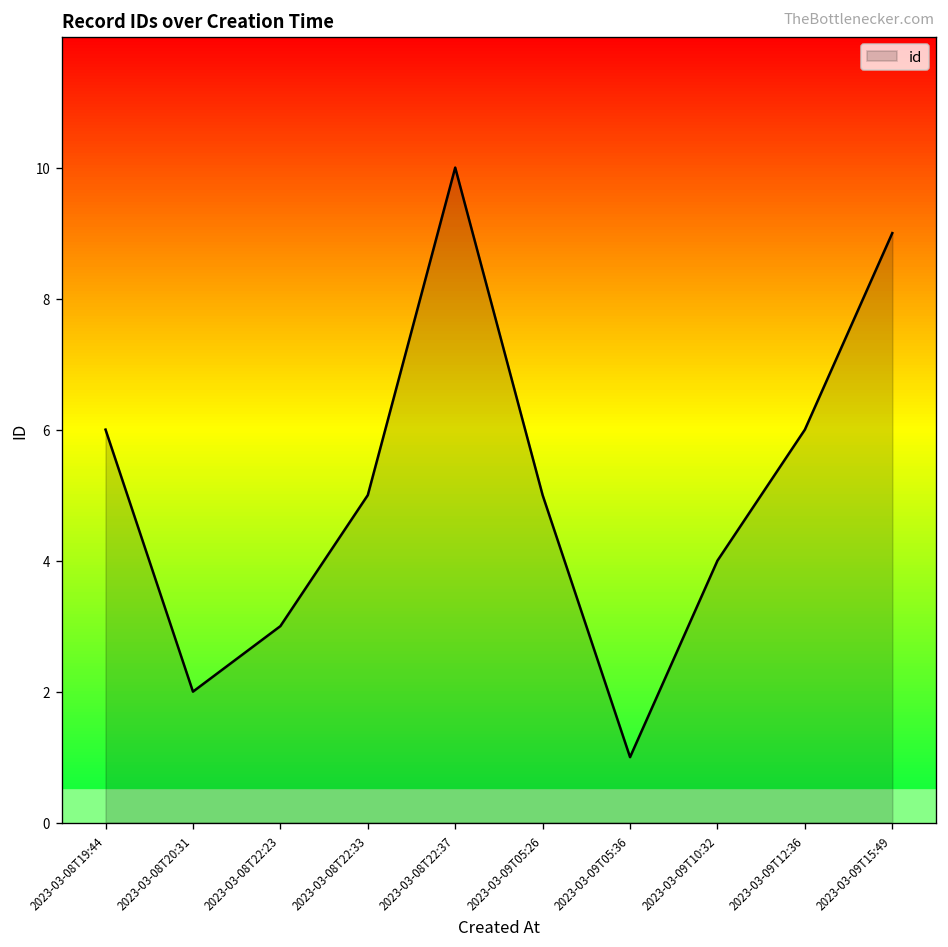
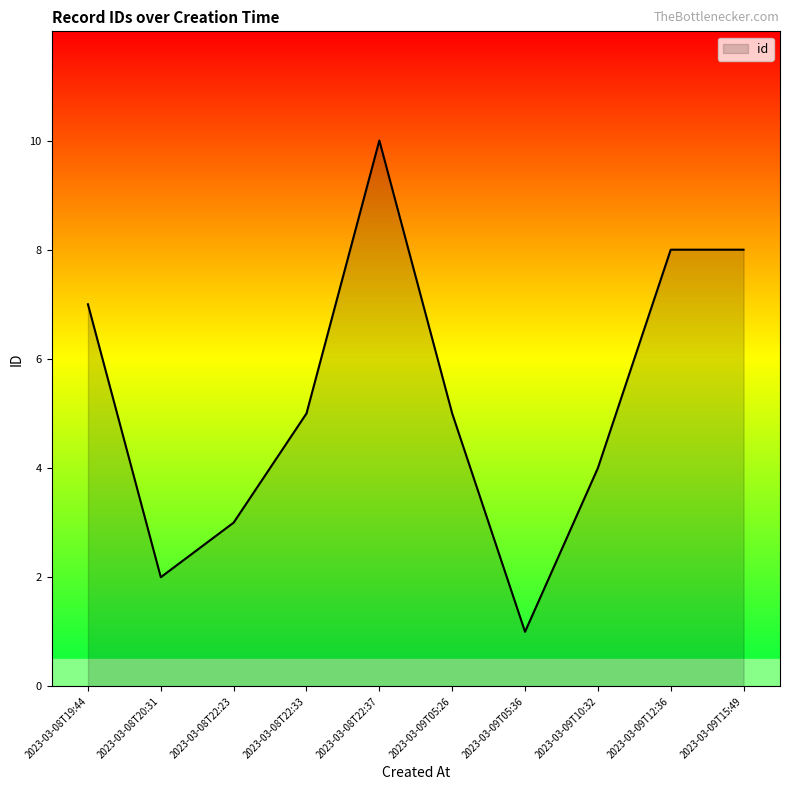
  {
-   "2023-03-08T19:44": 6,
+   "2023-03-08T19:44": 7,
    "2023-03-08T20:31": 2,
    "2023-03-08T22:23": 3,
    "2023-03-08T22:33": 5,
    "2023-03-08T22:37": 10,
    "2023-03-09T05:26": 5,
    "2023-03-09T05:36": 1,
    "2023-03-09T10:32": 4,
-   "2023-03-09T12:36": 6,
-   "2023-03-09T15:49": 9
+   "2023-03-09T12:36": 8,
+   "2023-03-09T15:49": 8
  }
